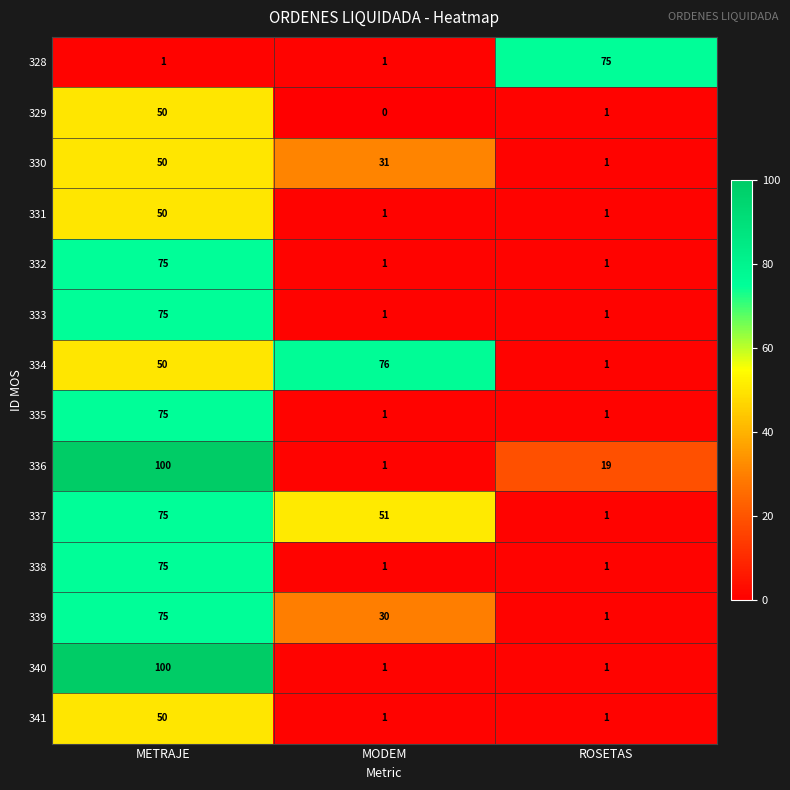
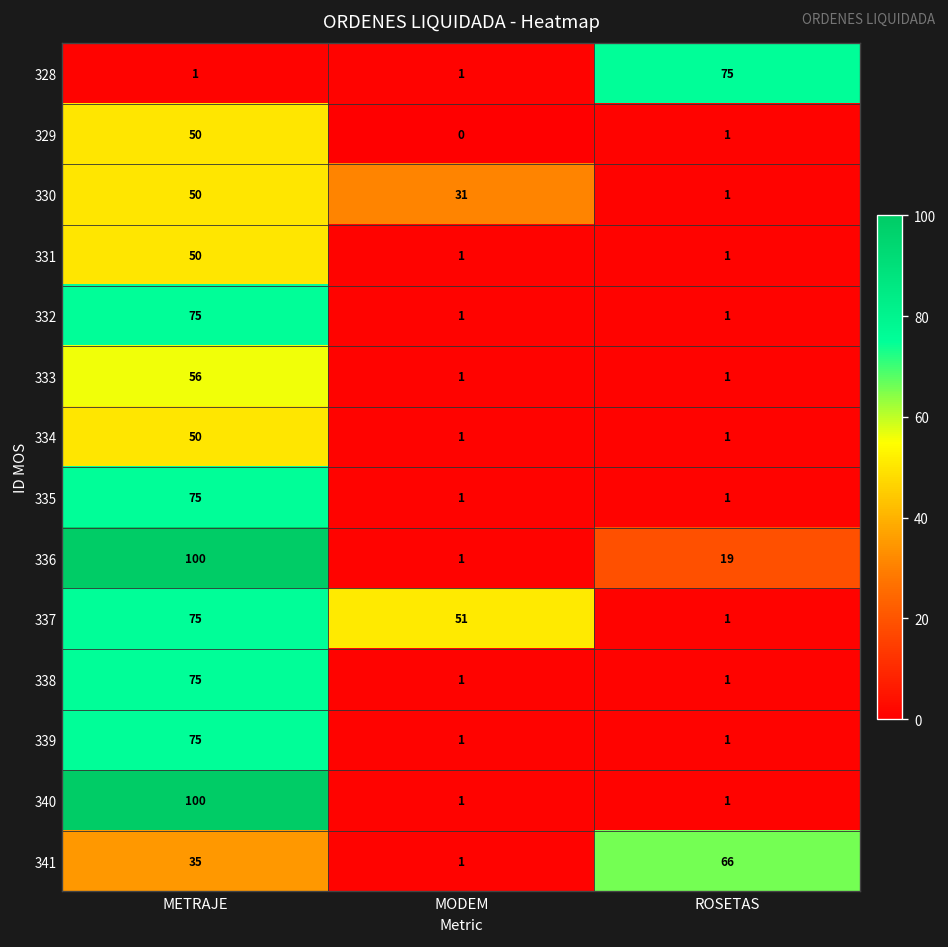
  {
    "328": {
      "METRAJE": 1,
      "MODEM": 1,
      "ROSETAS": 75
    },
    "329": {
      "METRAJE": 50,
      "MODEM": 0,
      "ROSETAS": 1
    },
    "330": {
      "METRAJE": 50,
      "MODEM": 31,
      "ROSETAS": 1
    },
    "331": {
      "METRAJE": 50,
      "MODEM": 1,
      "ROSETAS": 1
    },
    "332": {
      "METRAJE": 75,
      "MODEM": 1,
      "ROSETAS": 1
    },
    "333": {
-     "METRAJE": 75,
+     "METRAJE": 56,
      "MODEM": 1,
      "ROSETAS": 1
    },
    "334": {
      "METRAJE": 50,
-     "MODEM": 76,
+     "MODEM": 1,
      "ROSETAS": 1
    },
    "335": {
      "METRAJE": 75,
      "MODEM": 1,
      "ROSETAS": 1
    },
    "336": {
      "METRAJE": 100,
      "MODEM": 1,
      "ROSETAS": 19
    },
    "337": {
      "METRAJE": 75,
      "MODEM": 51,
      "ROSETAS": 1
    },
    "338": {
      "METRAJE": 75,
      "MODEM": 1,
      "ROSETAS": 1
    },
    "339": {
      "METRAJE": 75,
-     "MODEM": 30,
+     "MODEM": 1,
      "ROSETAS": 1
    },
    "340": {
      "METRAJE": 100,
      "MODEM": 1,
      "ROSETAS": 1
    },
    "341": {
-     "METRAJE": 50,
+     "METRAJE": 35,
      "MODEM": 1,
-     "ROSETAS": 1
+     "ROSETAS": 66
    }
  }
